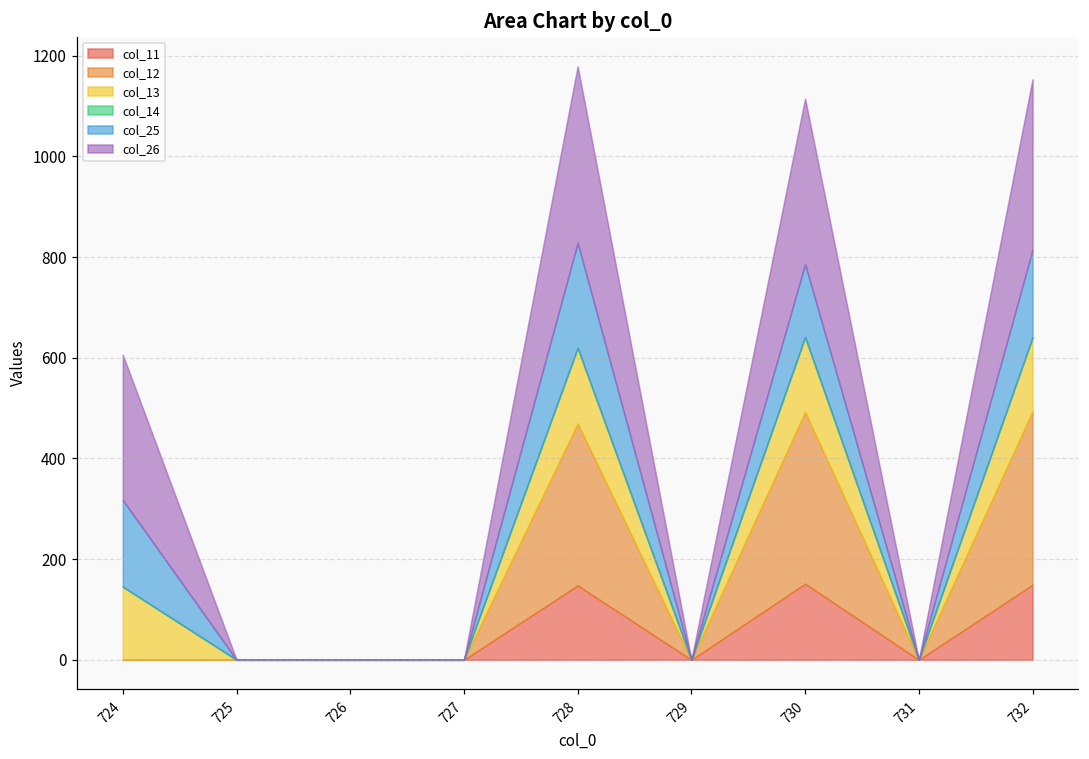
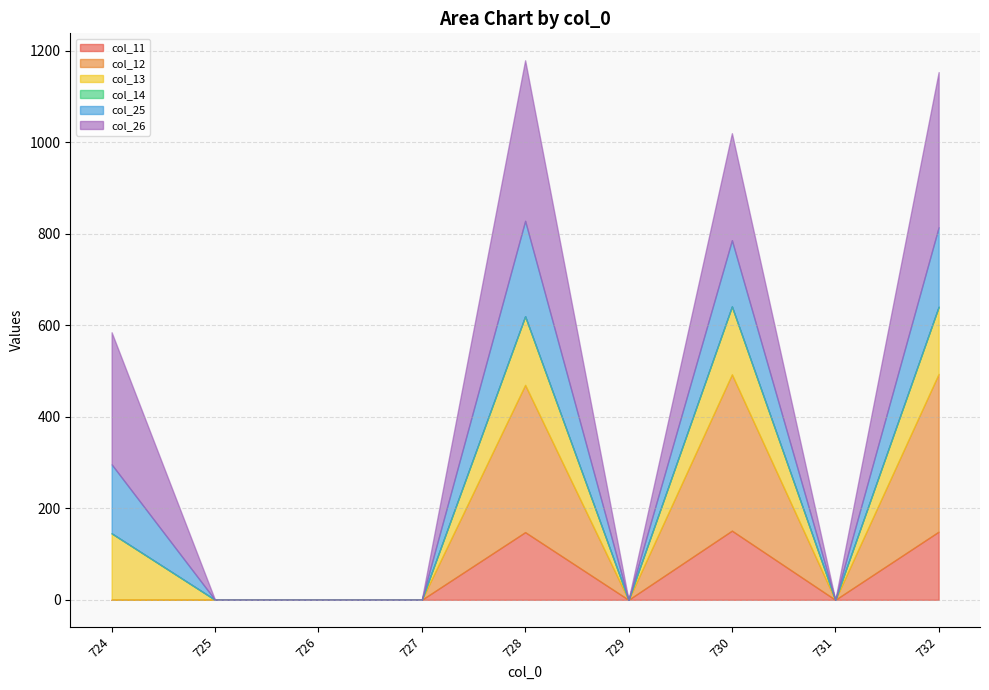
  {
    "col_25": {
-     "724": 170,
+     "724": 150,
      "728": 210,
      "730": 140,
      "732": 170
    },
    "col_26": {
      "724": 290,
      "728": 350,
-     "730": 330,
+     "730": 230,
      "732": 340
    }
  }
